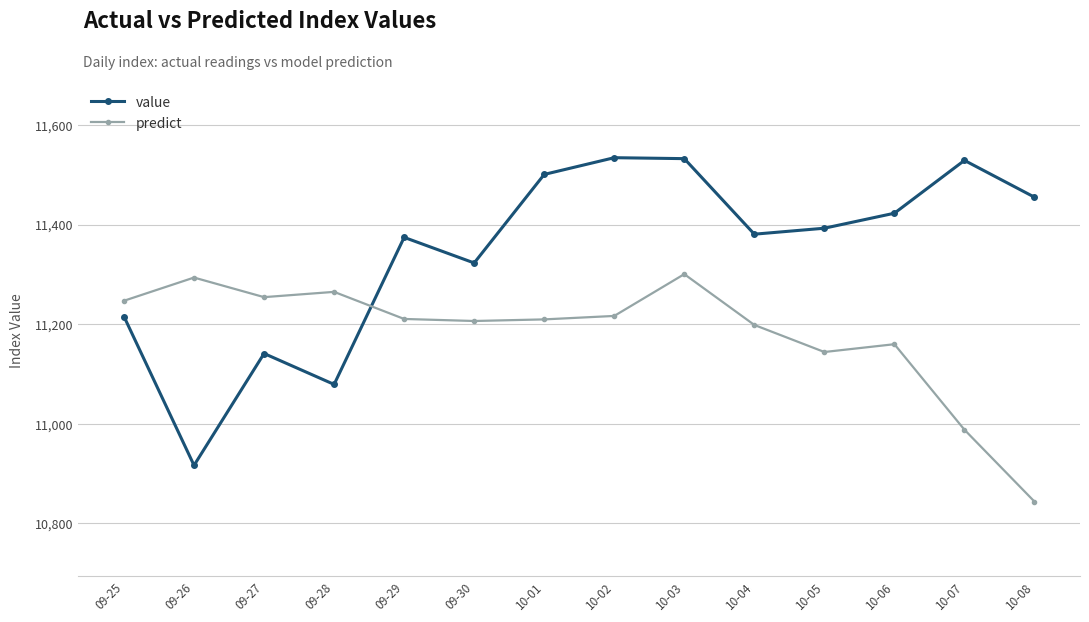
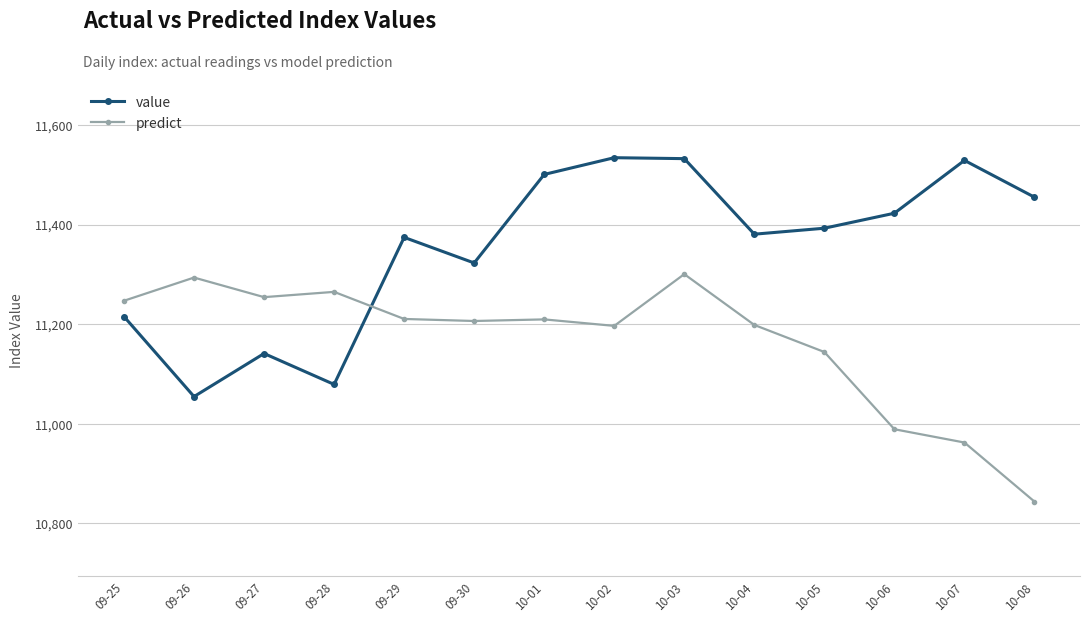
  {
    "value": {
      "09-25": "11,220",
-     "09-26": "10,920",
+     "09-26": "11,050",
      "09-27": "11,140",
      "09-28": "11,080",
      "09-29": "11,370",
      "09-30": "11,320",
      "10-01": "11,500",
      "10-02": "11,530",
      "10-03": "11,530",
      "10-04": "11,380",
      "10-05": "11,390",
      "10-06": "11,420",
      "10-07": "11,530",
      "10-08": "11,460"
    },
    "predict": {
      "09-25": "11,250",
      "09-26": "11,290",
      "09-27": "11,250",
      "09-28": "11,260",
      "09-29": "11,210",
      "09-30": "11,210",
      "10-01": "11,210",
-     "10-02": "11,220",
+     "10-02": "11,200",
      "10-03": "11,300",
      "10-04": "11,200",
      "10-05": "11,140",
-     "10-06": "11,160",
-     "10-07": "10,990",
+     "10-06": "10,990",
+     "10-07": "10,960",
      "10-08": "10,840"
    }
  }
